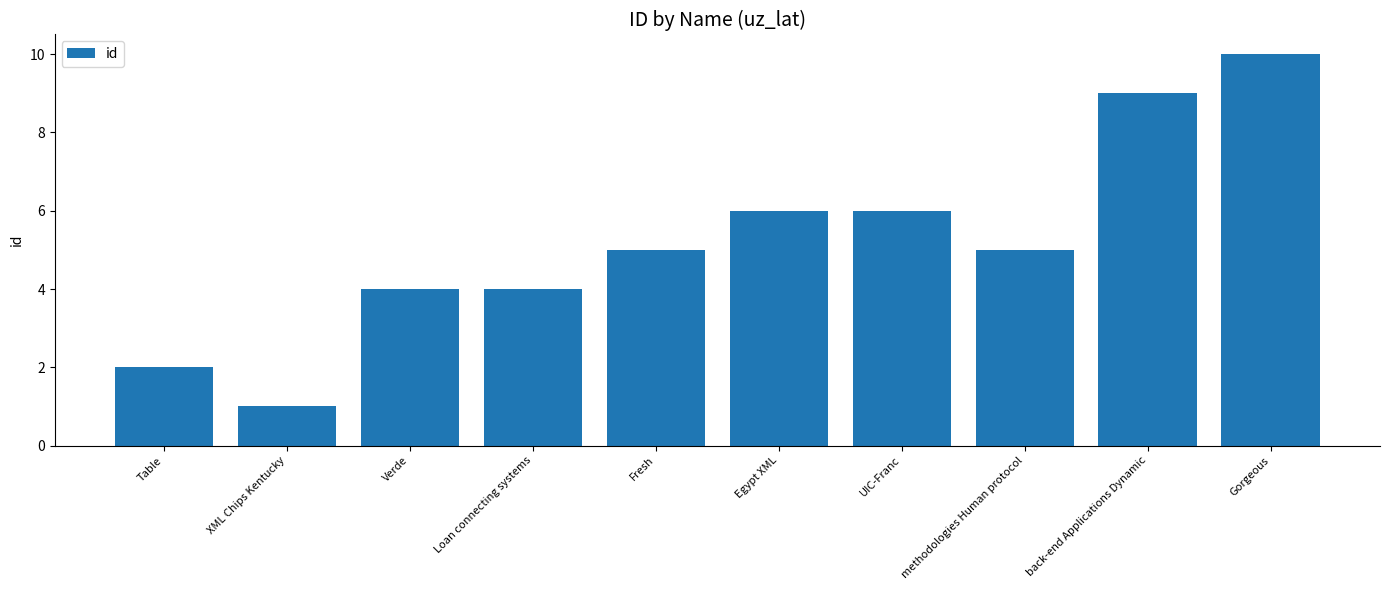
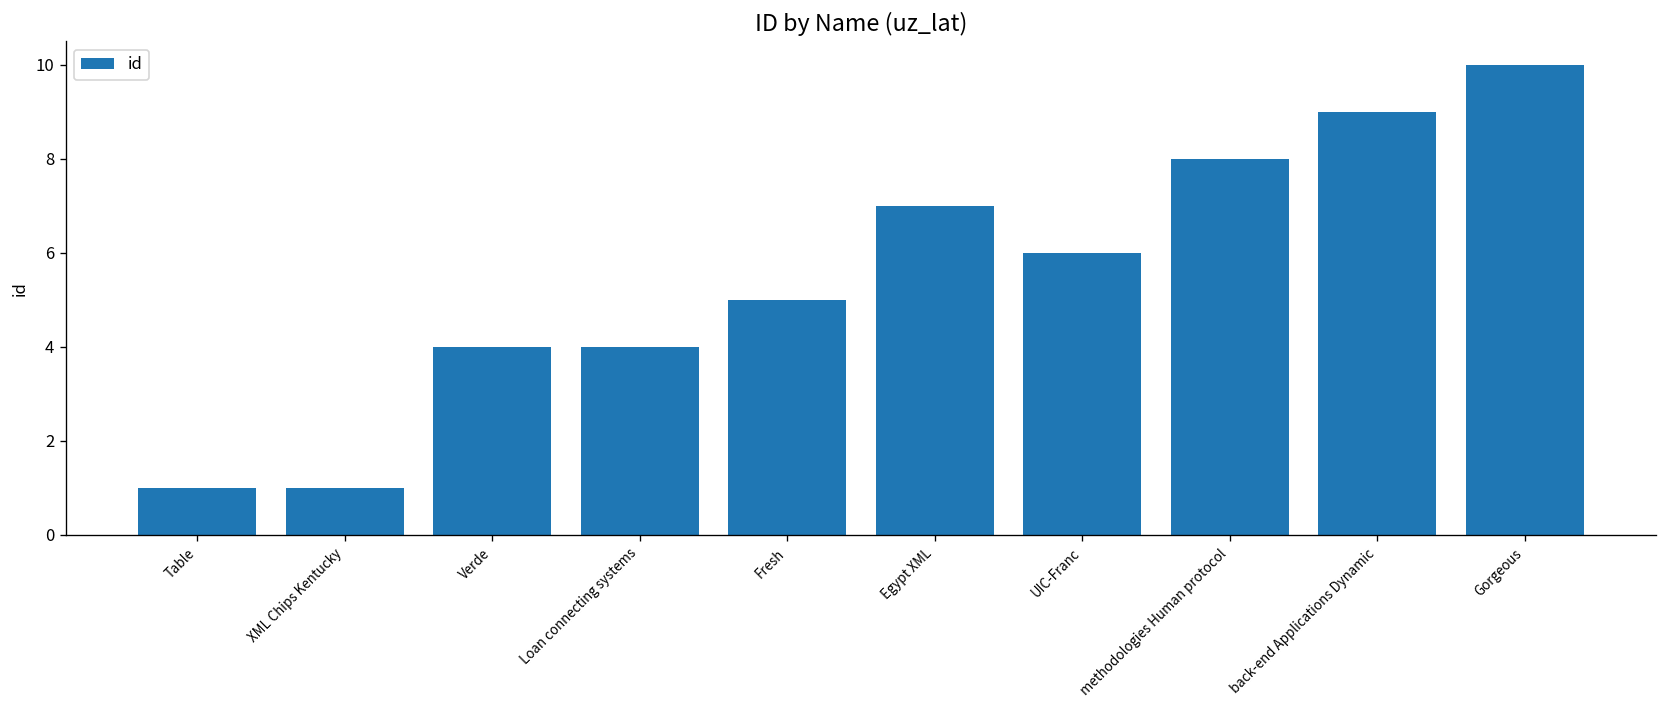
  {
-   "Table": 2,
+   "Table": 1,
    "XML Chips Kentucky": 1,
    "Verde": 4,
    "Loan connecting systems": 4,
    "Fresh": 5,
-   "Egypt XML": 6,
+   "Egypt XML": 7,
    "UIC-Franc": 6,
-   "methodologies Human protocol": 5,
+   "methodologies Human protocol": 8,
    "back-end Applications Dynamic": 9,
    "Gorgeous": 10
  }
